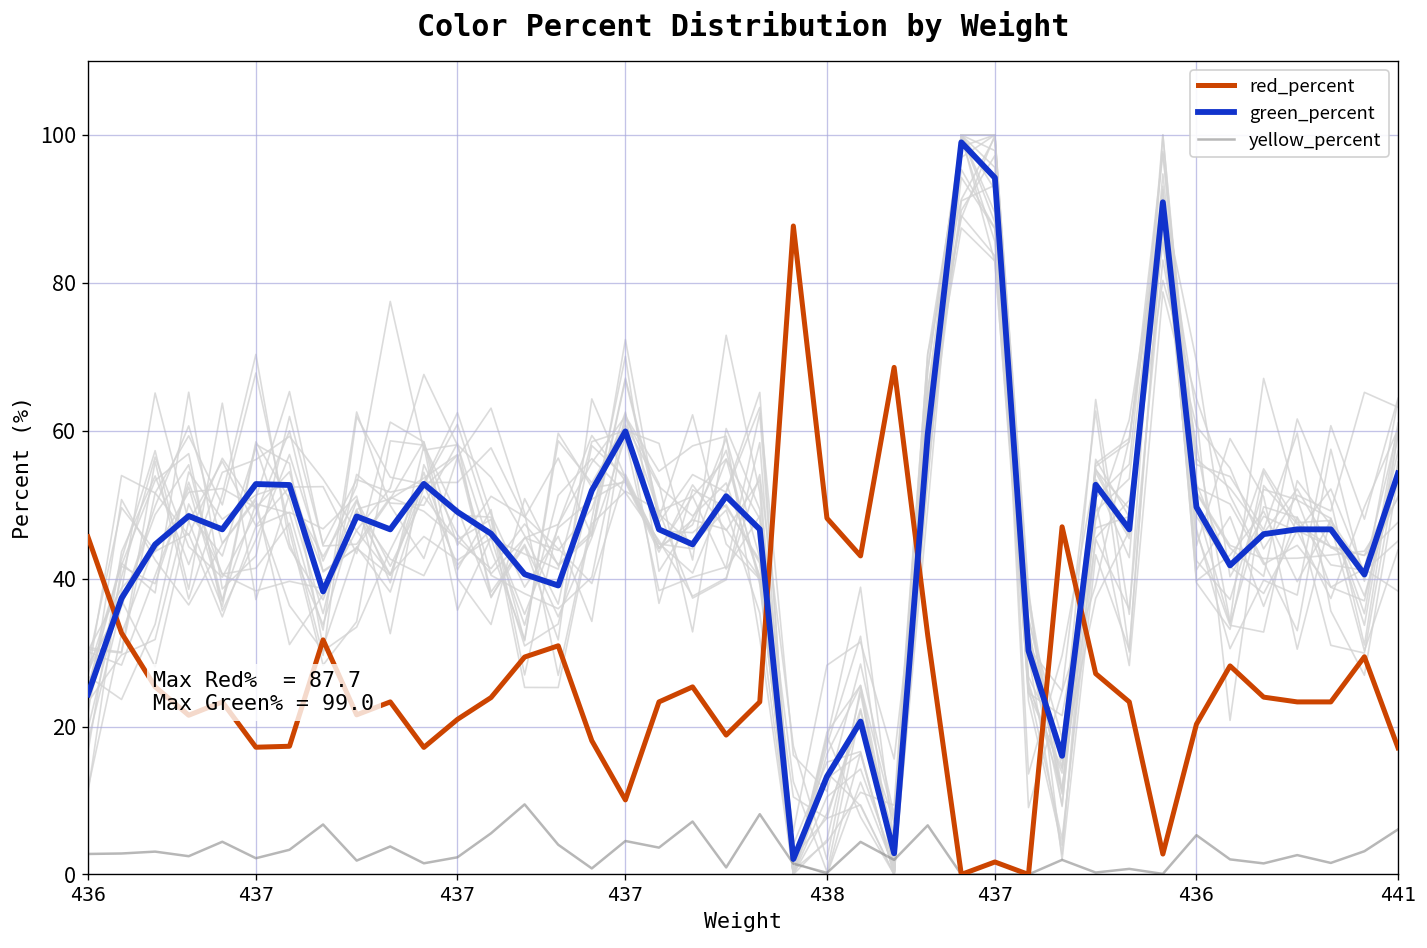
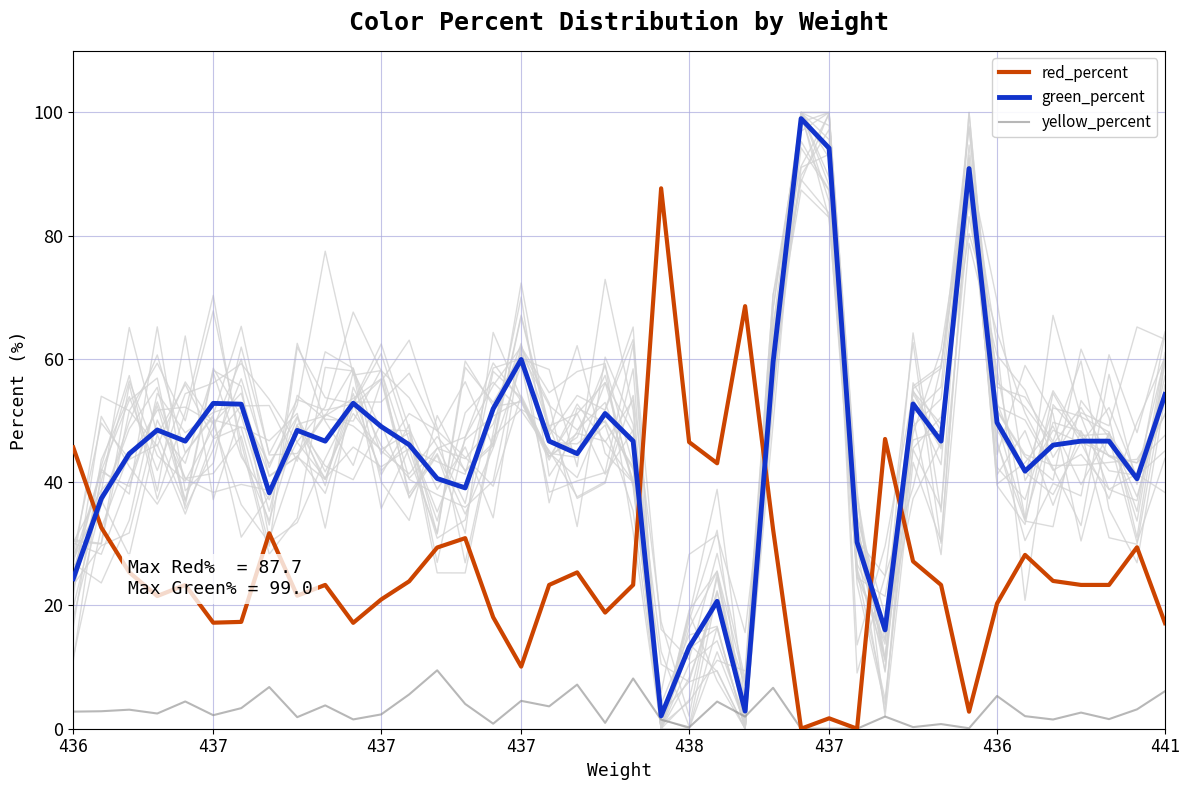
  {
    "red_percent": {
-     "438": 48,
+     "438": 47,
      "441": 17
    },
    "yellow_percent": {
      "441": 6
    }
  }
